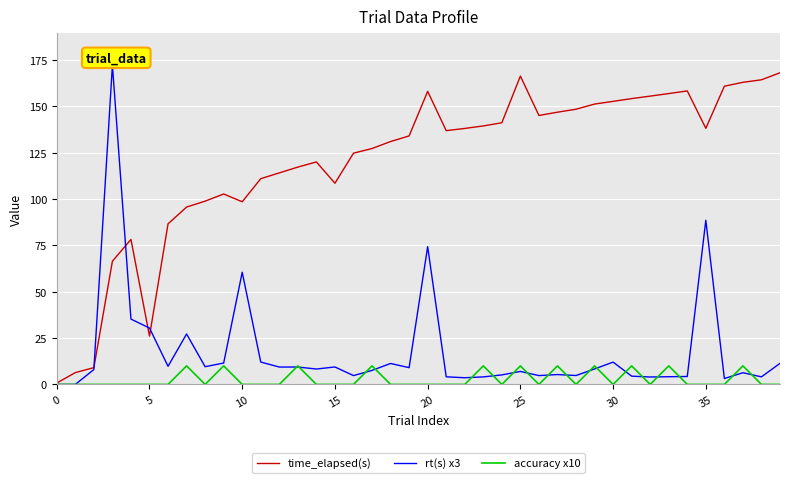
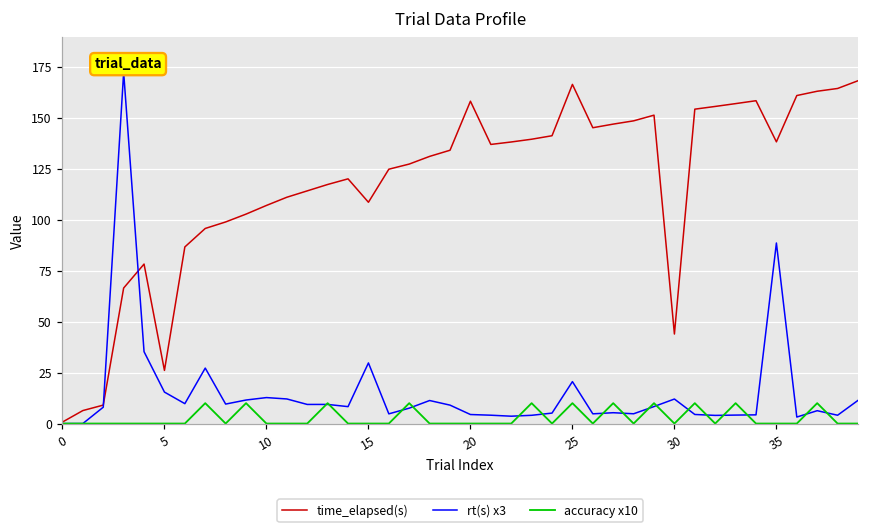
  {
    "time_elapsed(s)": {
      "5": 26,
-     "10": 99,
+     "10": 107,
      "15": 109,
      "20": 158,
      "25": 166,
-     "30": 153,
+     "30": 44,
      "35": 138
    },
    "rt(s) x3": {
-     "5": 30,
-     "10": 61,
-     "15": 9,
-     "20": 74,
-     "25": 7,
+     "5": 15,
+     "10": 13,
+     "15": 30,
+     "20": 4,
+     "25": 21,
      "30": 12,
      "35": 89
    },
    "accuracy x10": {
      "5": 0,
      "10": 0,
      "15": 0,
      "20": 0,
      "25": 10,
      "30": 0,
      "35": 0
    }
  }
